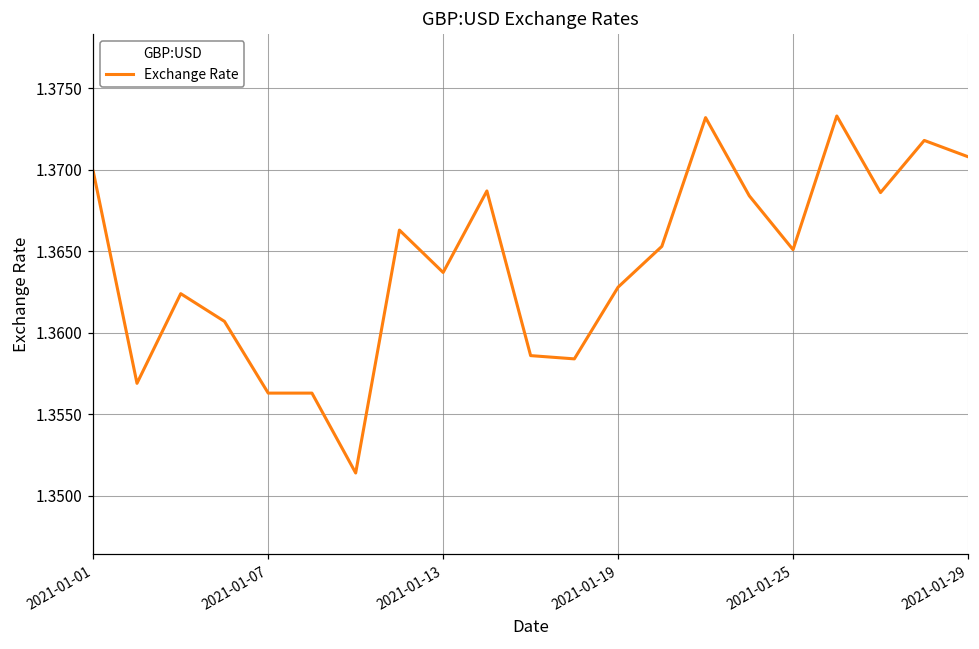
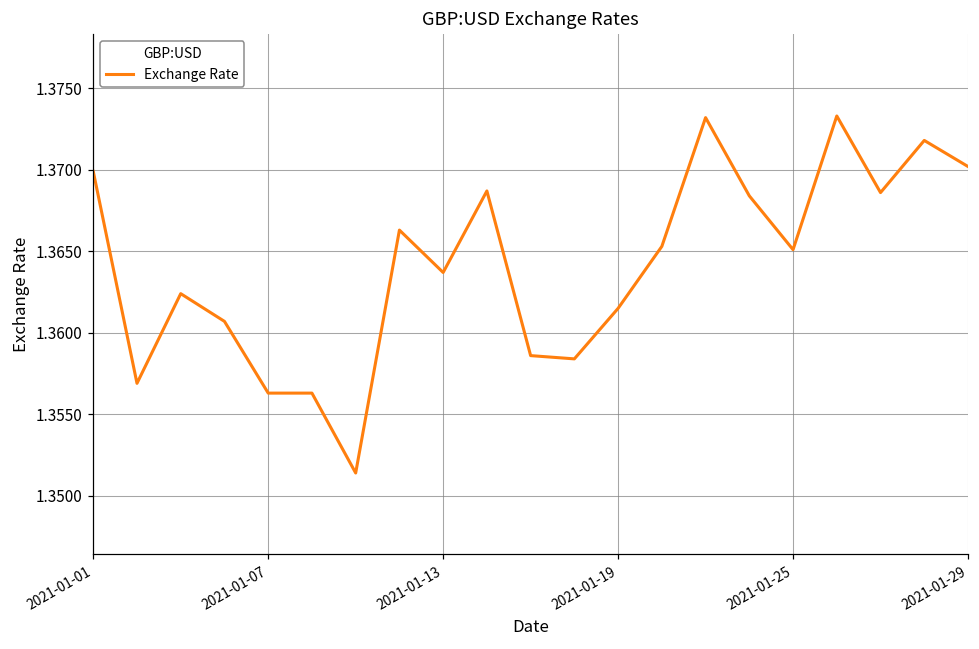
  {
    "2021-01-01": 1.3699,
    "2021-01-07": 1.3563,
    "2021-01-13": 1.3637,
-   "2021-01-19": 1.3628,
+   "2021-01-19": 1.3615,
    "2021-01-25": 1.3651,
-   "2021-01-29": 1.3708
+   "2021-01-29": 1.3702
  }
